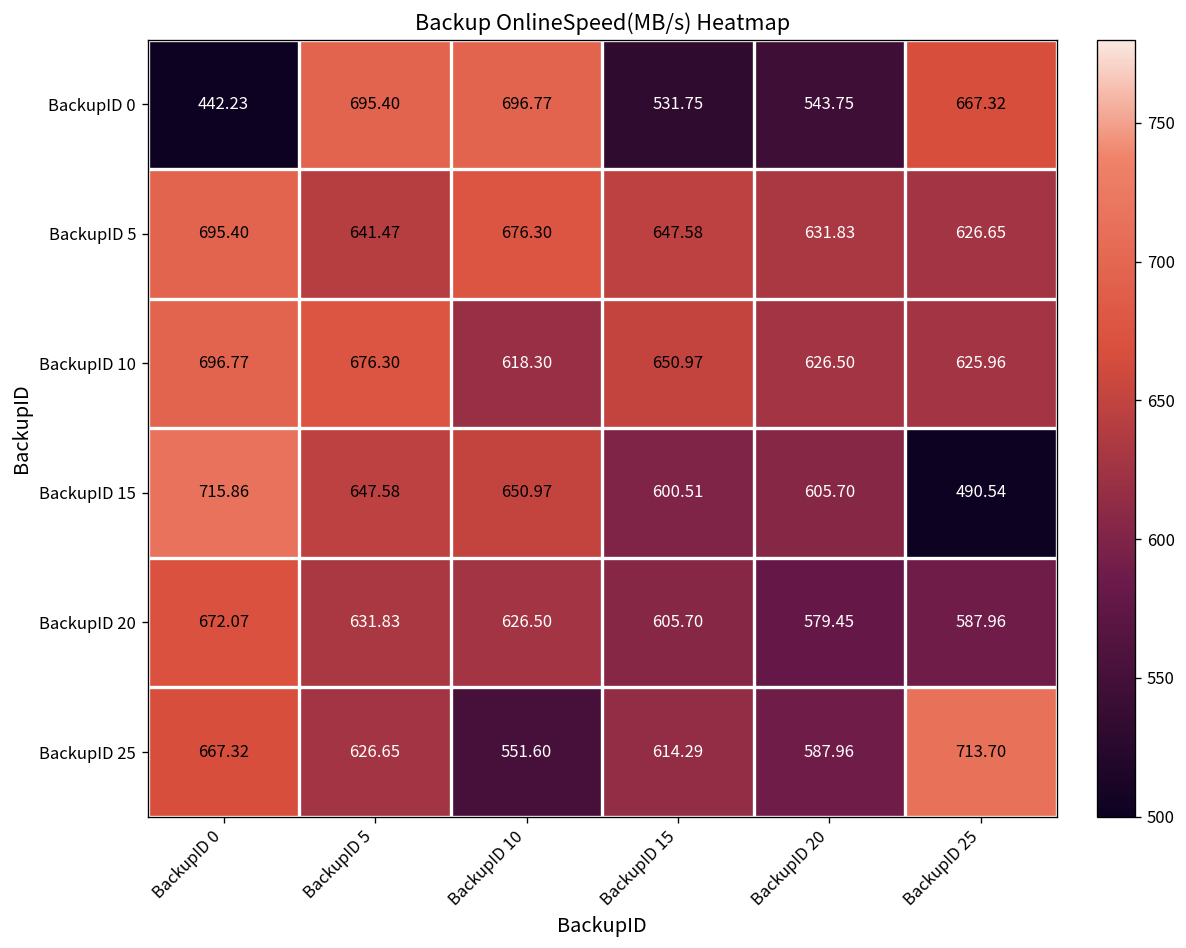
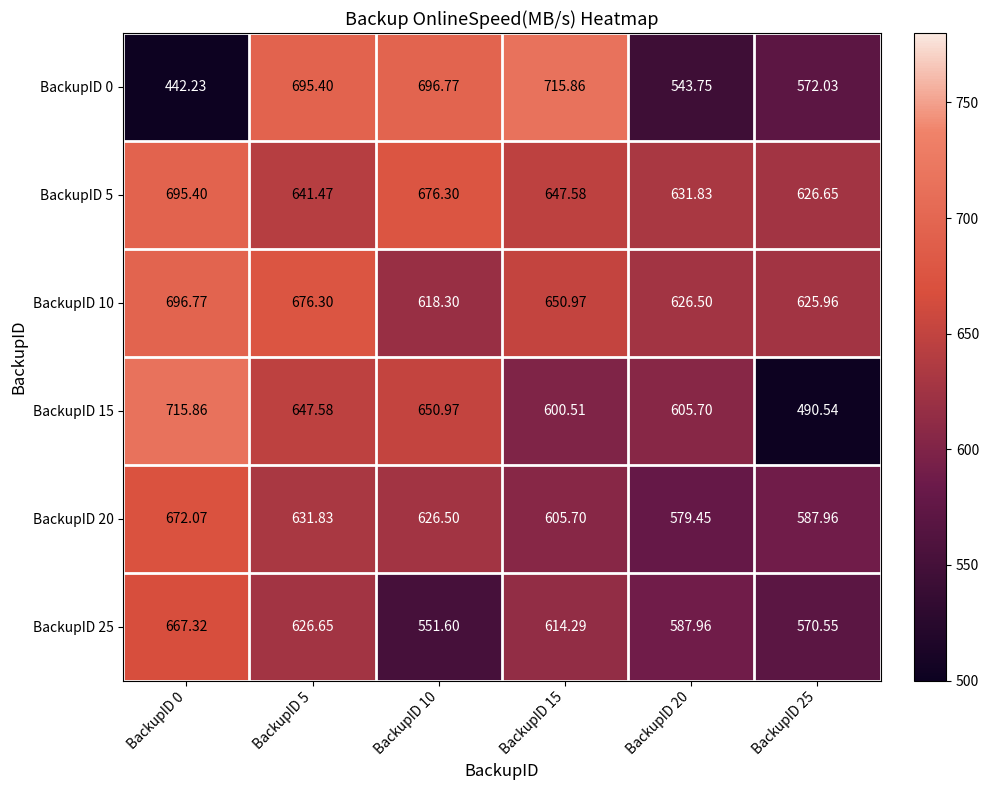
  {
    "BackupID 0": {
      "BackupID 0": 442.23,
      "BackupID 5": 695.40,
      "BackupID 10": 696.77,
-     "BackupID 15": 531.75,
+     "BackupID 15": 715.86,
      "BackupID 20": 543.75,
-     "BackupID 25": 667.32
+     "BackupID 25": 572.03
    },
    "BackupID 5": {
      "BackupID 0": 695.40,
      "BackupID 5": 641.47,
      "BackupID 10": 676.30,
      "BackupID 15": 647.58,
      "BackupID 20": 631.83,
      "BackupID 25": 626.65
    },
    "BackupID 10": {
      "BackupID 0": 696.77,
      "BackupID 5": 676.30,
      "BackupID 10": 618.30,
      "BackupID 15": 650.97,
      "BackupID 20": 626.50,
      "BackupID 25": 625.96
    },
    "BackupID 15": {
      "BackupID 0": 715.86,
      "BackupID 5": 647.58,
      "BackupID 10": 650.97,
      "BackupID 15": 600.51,
      "BackupID 20": 605.70,
      "BackupID 25": 490.54
    },
    "BackupID 20": {
      "BackupID 0": 672.07,
      "BackupID 5": 631.83,
      "BackupID 10": 626.50,
      "BackupID 15": 605.70,
      "BackupID 20": 579.45,
      "BackupID 25": 587.96
    },
    "BackupID 25": {
      "BackupID 0": 667.32,
      "BackupID 5": 626.65,
      "BackupID 10": 551.60,
      "BackupID 15": 614.29,
      "BackupID 20": 587.96,
-     "BackupID 25": 713.70
+     "BackupID 25": 570.55
    }
  }
